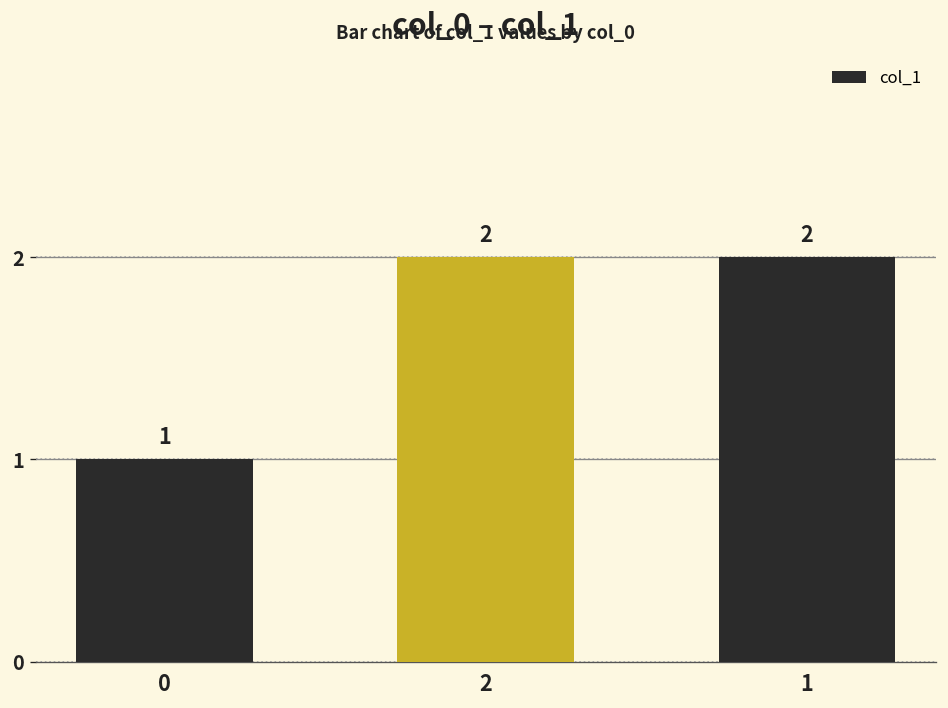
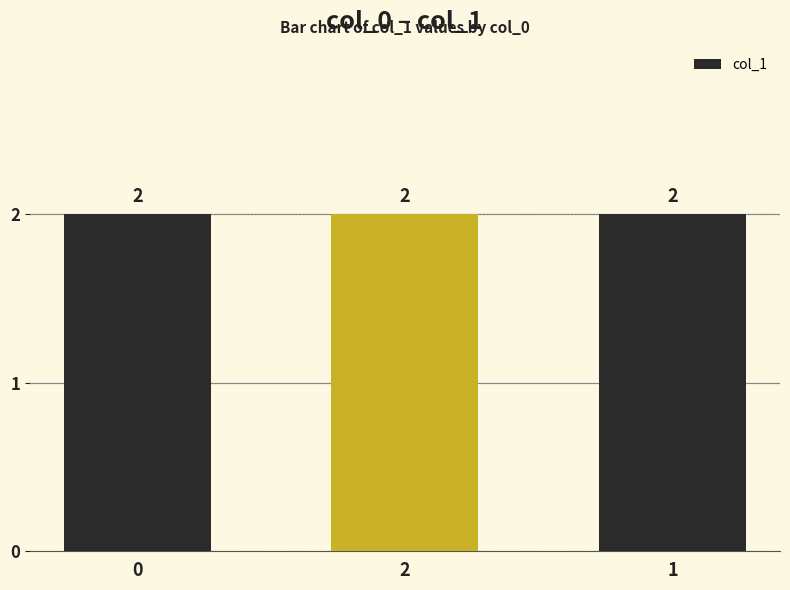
  {
-   "0": 1,
+   "0": 2,
    "2": 2,
    "1": 2
  }
